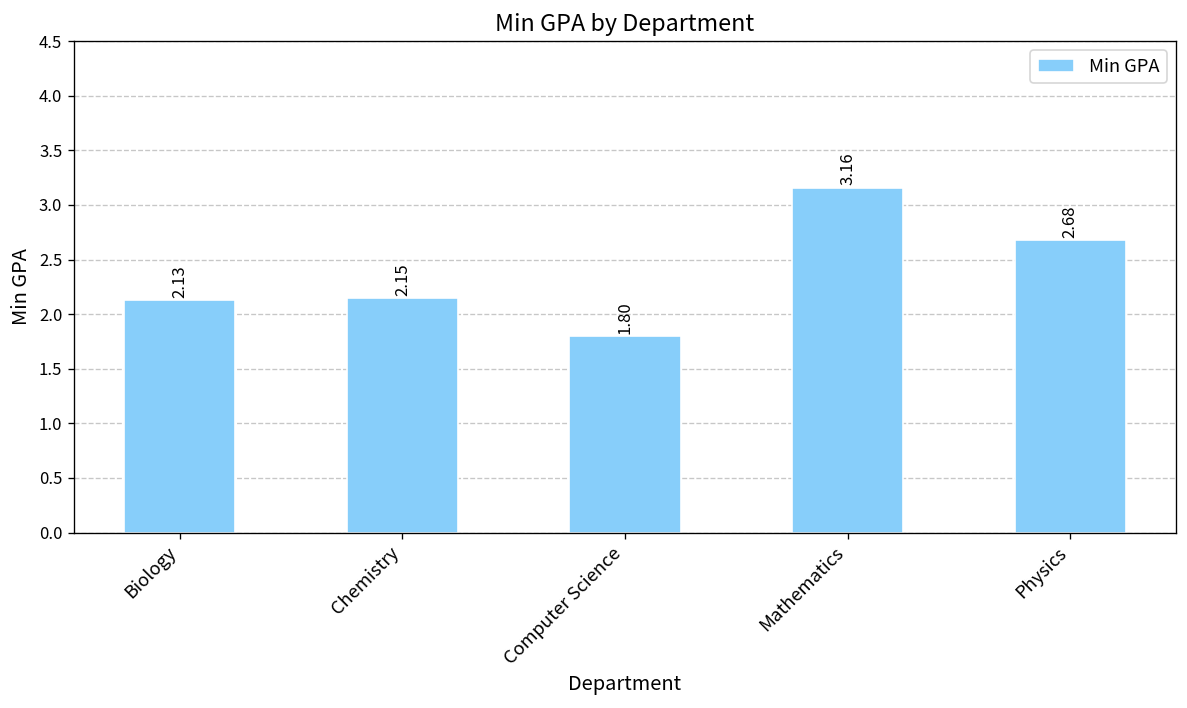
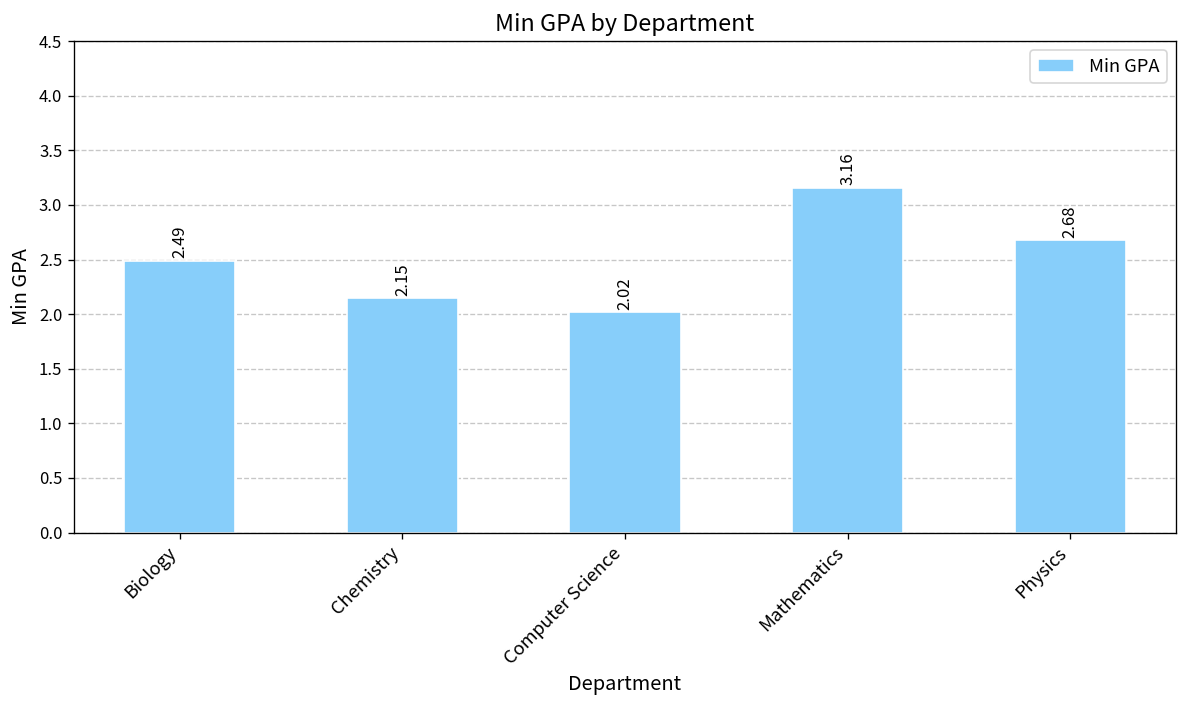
  {
-   "Biology": 2.13,
+   "Biology": 2.49,
    "Chemistry": 2.15,
-   "Computer Science": 1.80,
+   "Computer Science": 2.02,
    "Mathematics": 3.16,
    "Physics": 2.68
  }
